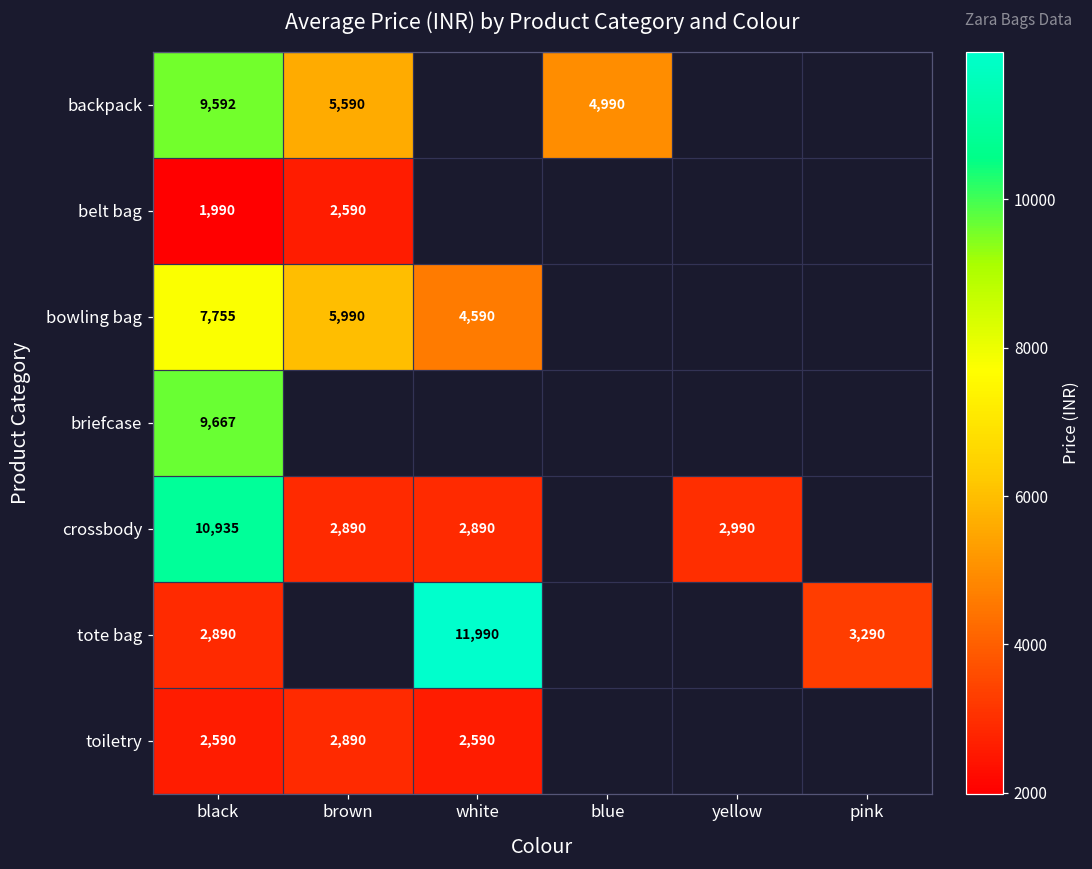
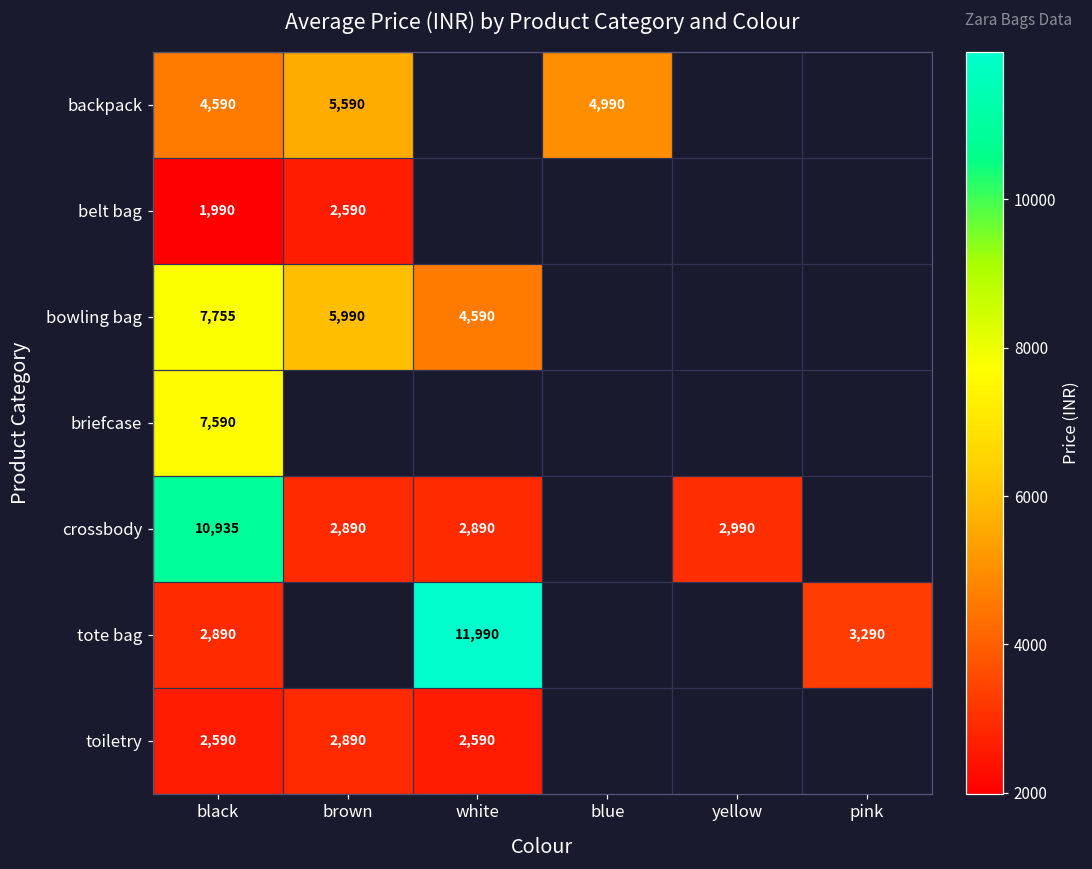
  {
    "backpack": {
-     "black": "9,592",
+     "black": "4,590",
      "brown": "5,590",
      "blue": "4,990"
    },
    "belt bag": {
      "black": "1,990",
      "brown": "2,590"
    },
    "bowling bag": {
      "black": "7,755",
      "brown": "5,990",
      "white": "4,590"
    },
    "briefcase": {
-     "black": "9,667"
+     "black": "7,590"
    },
    "crossbody": {
      "black": "10,935",
      "brown": "2,890",
      "white": "2,890",
      "yellow": "2,990"
    },
    "tote bag": {
      "black": "2,890",
      "white": "11,990",
      "pink": "3,290"
    },
    "toiletry": {
      "black": "2,590",
      "brown": "2,890",
      "white": "2,590"
    }
  }
